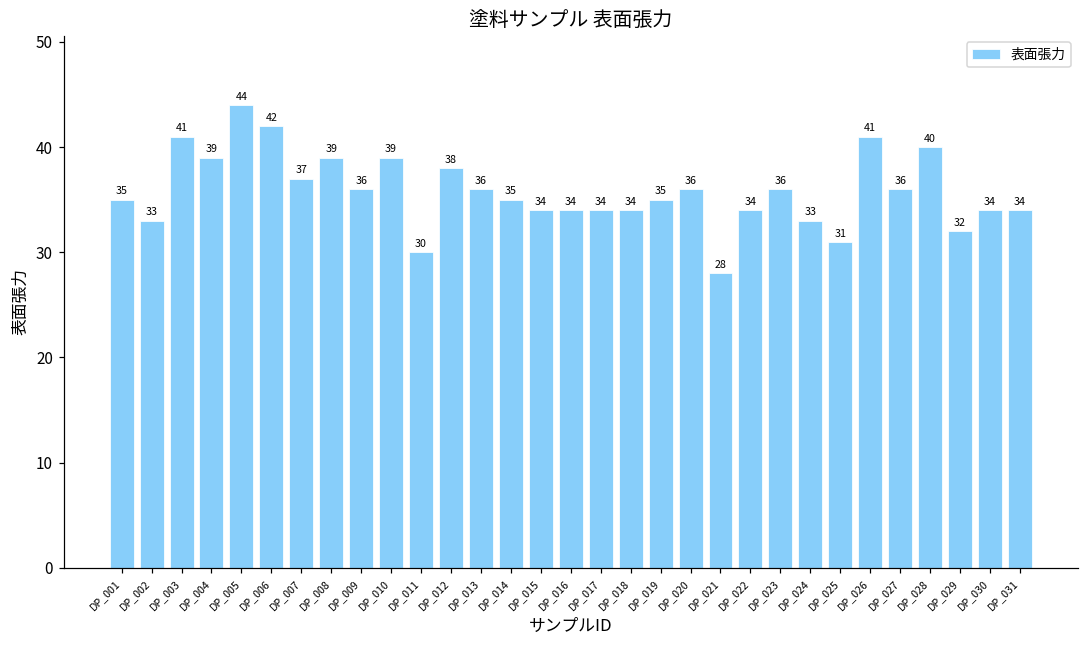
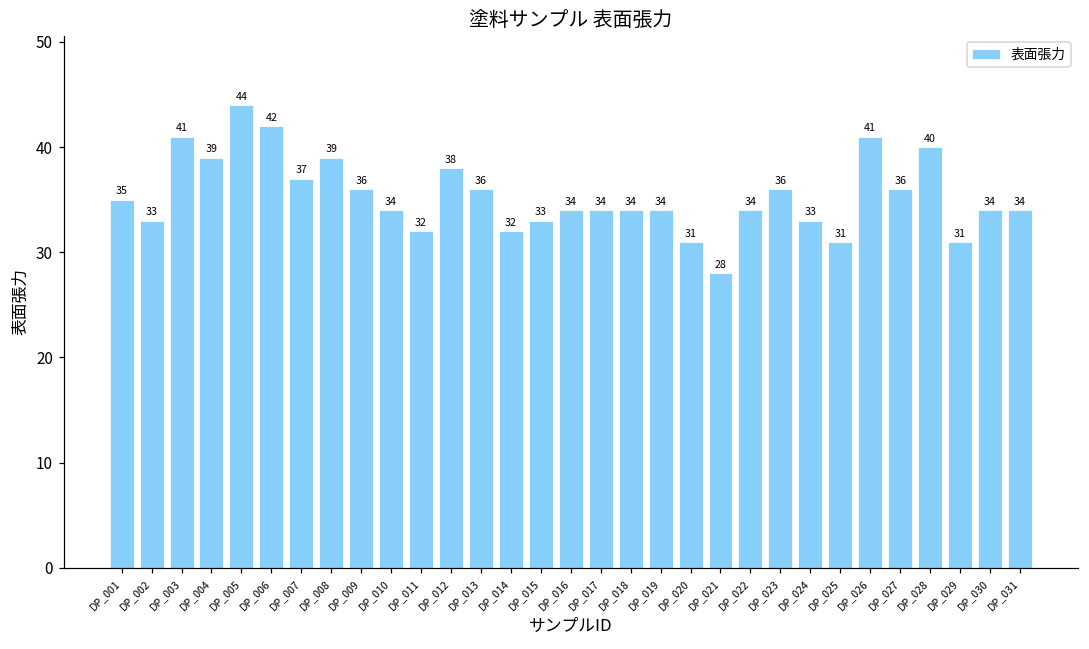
  {
    "DP_001": 35,
    "DP_002": 33,
    "DP_003": 41,
    "DP_004": 39,
    "DP_005": 44,
    "DP_006": 42,
    "DP_007": 37,
    "DP_008": 39,
    "DP_009": 36,
-   "DP_010": 39,
-   "DP_011": 30,
+   "DP_010": 34,
+   "DP_011": 32,
    "DP_012": 38,
    "DP_013": 36,
-   "DP_014": 35,
-   "DP_015": 34,
+   "DP_014": 32,
+   "DP_015": 33,
    "DP_016": 34,
    "DP_017": 34,
    "DP_018": 34,
-   "DP_019": 35,
-   "DP_020": 36,
+   "DP_019": 34,
+   "DP_020": 31,
    "DP_021": 28,
    "DP_022": 34,
    "DP_023": 36,
    "DP_024": 33,
    "DP_025": 31,
    "DP_026": 41,
    "DP_027": 36,
    "DP_028": 40,
-   "DP_029": 32,
+   "DP_029": 31,
    "DP_030": 34,
    "DP_031": 34
  }
